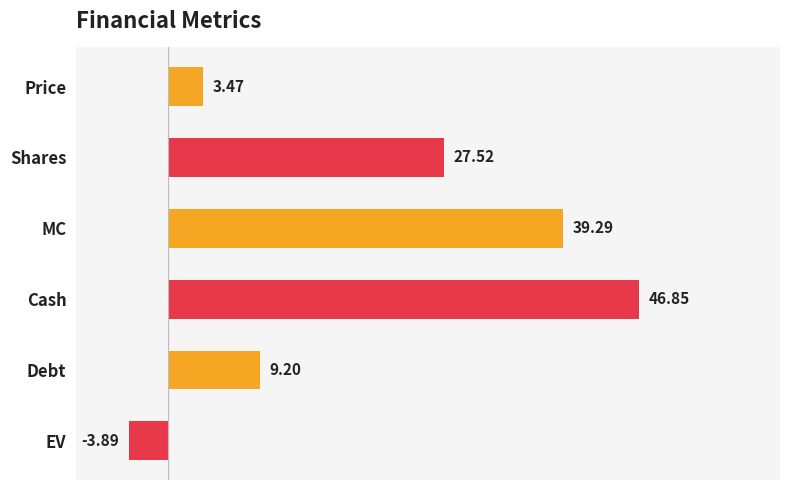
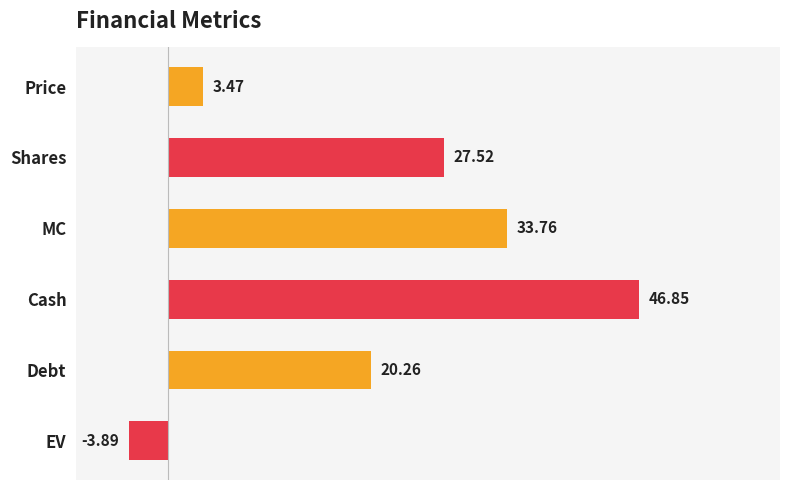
  {
    "Price": 3.47,
    "Shares": 27.52,
-   "MC": 39.29,
+   "MC": 33.76,
    "Cash": 46.85,
-   "Debt": 9.20,
+   "Debt": 20.26,
    "EV": -3.89
  }
